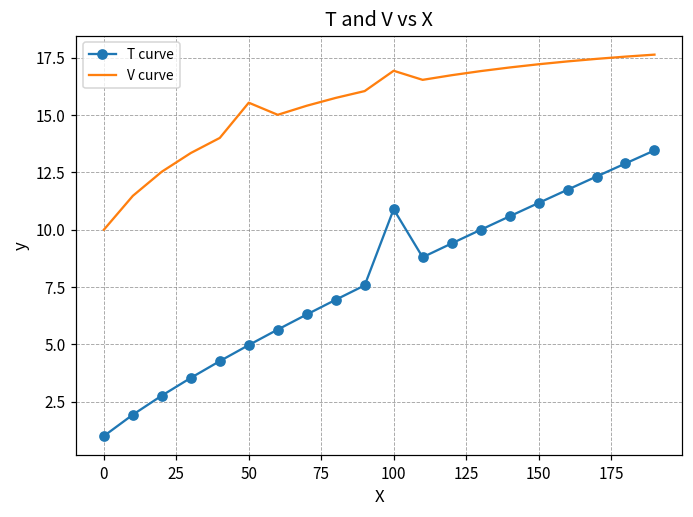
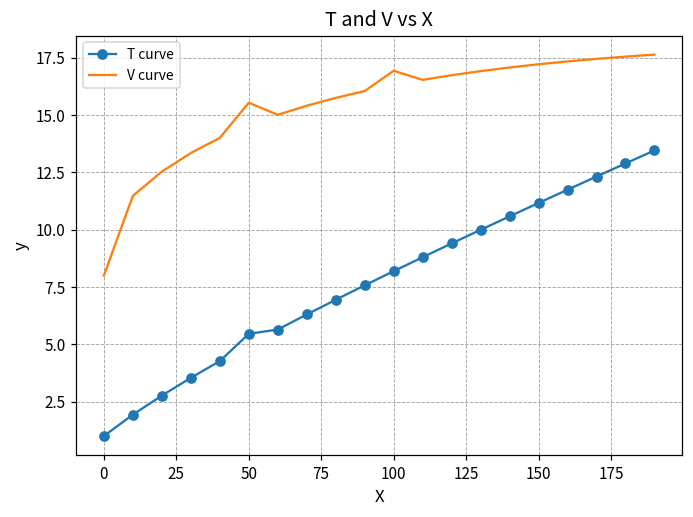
  {
    "T curve": {
      "0": 1.0,
-     "50": 5.0,
-     "100": 10.9,
+     "50": 5.5,
+     "100": 8.2,
      "150": 11.2
    },
    "V curve": {
-     "0": 10,
+     "0": 8,
      "50": 15.5,
      "100": 17,
      "150": 17.2
    }
  }
